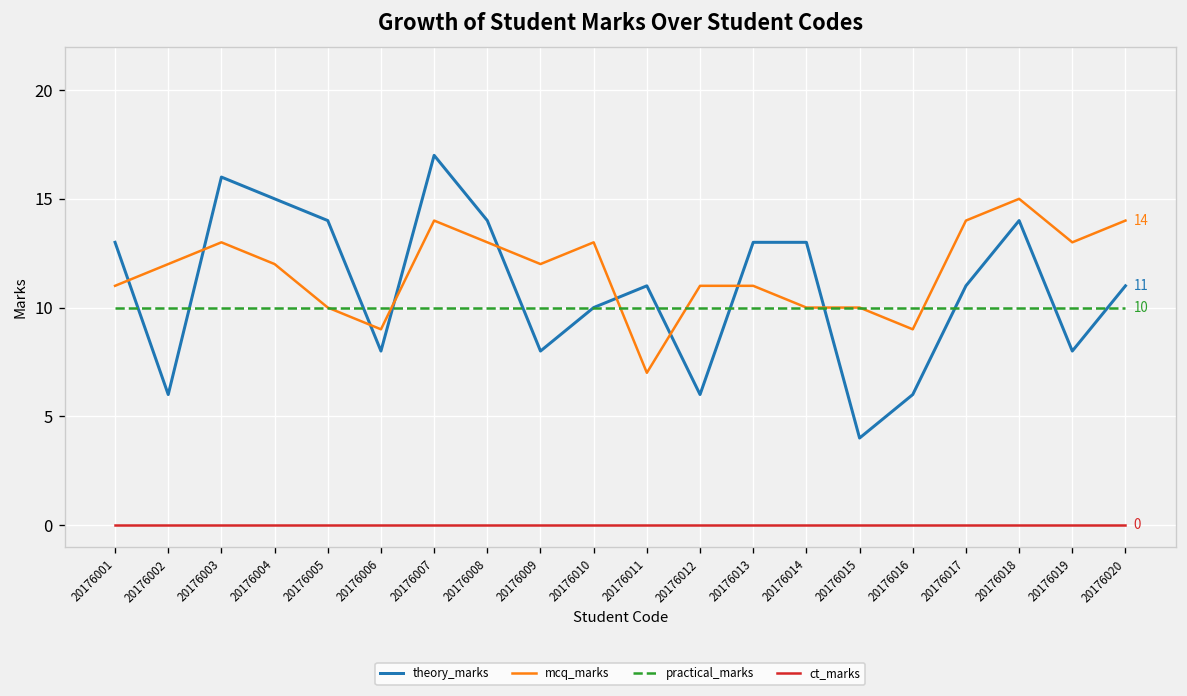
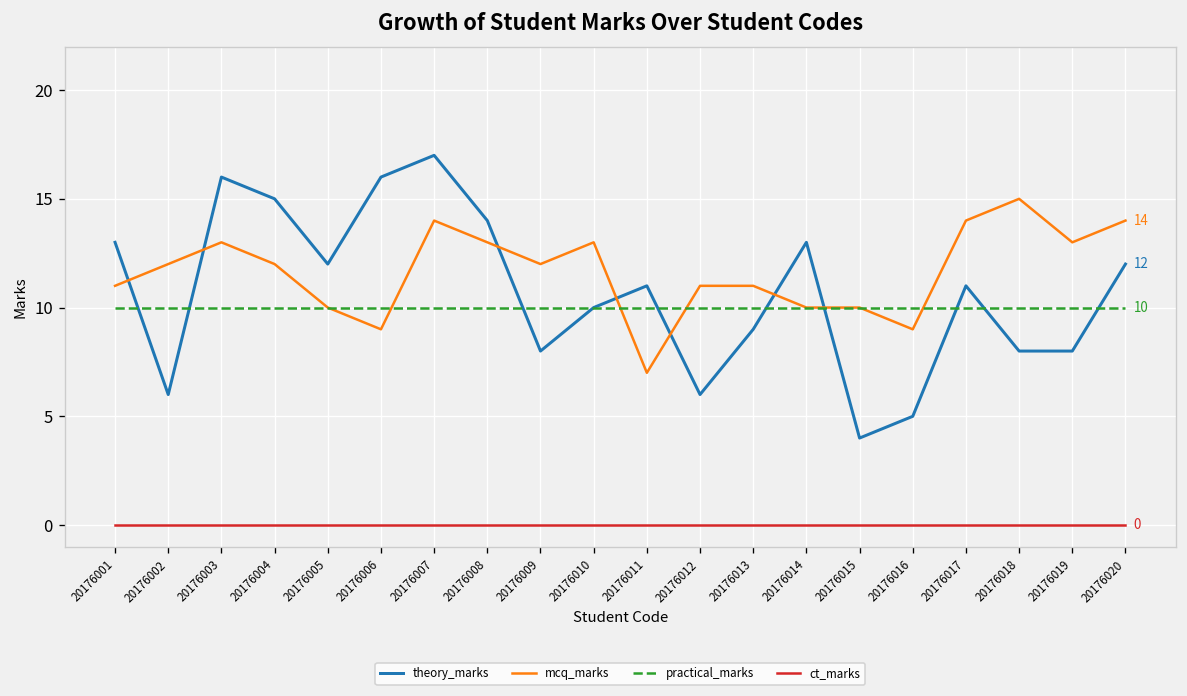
  {
    "theory_marks": {
-     "20176005": 14,
-     "20176006": 8,
-     "20176013": 13,
-     "20176016": 6,
-     "20176018": 14,
-     "20176020": 11
+     "20176005": 12,
+     "20176006": 16,
+     "20176013": 9,
+     "20176016": 5,
+     "20176018": 8,
+     "20176020": 12
    },
    "mcq_marks": {
      "20176020": 14
    },
    "practical_marks": {
      "20176020": 10
    },
    "ct_marks": {
      "20176020": 0
    }
  }
